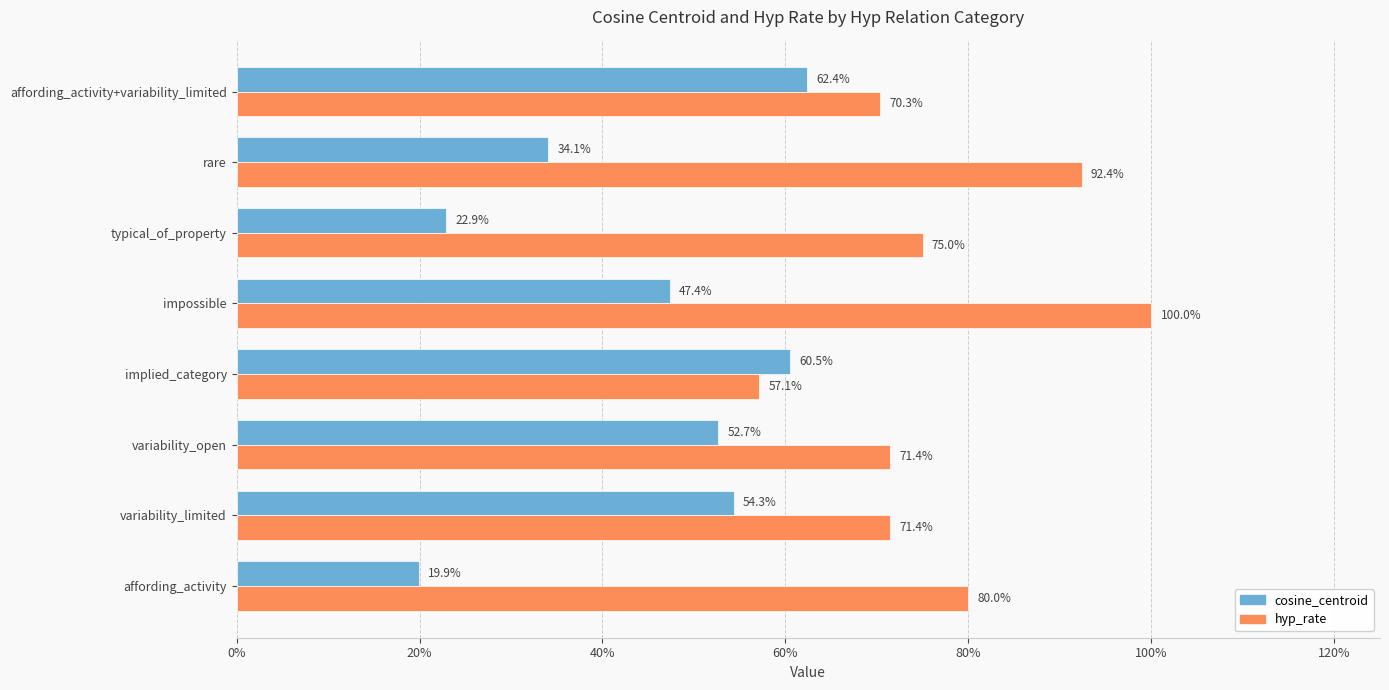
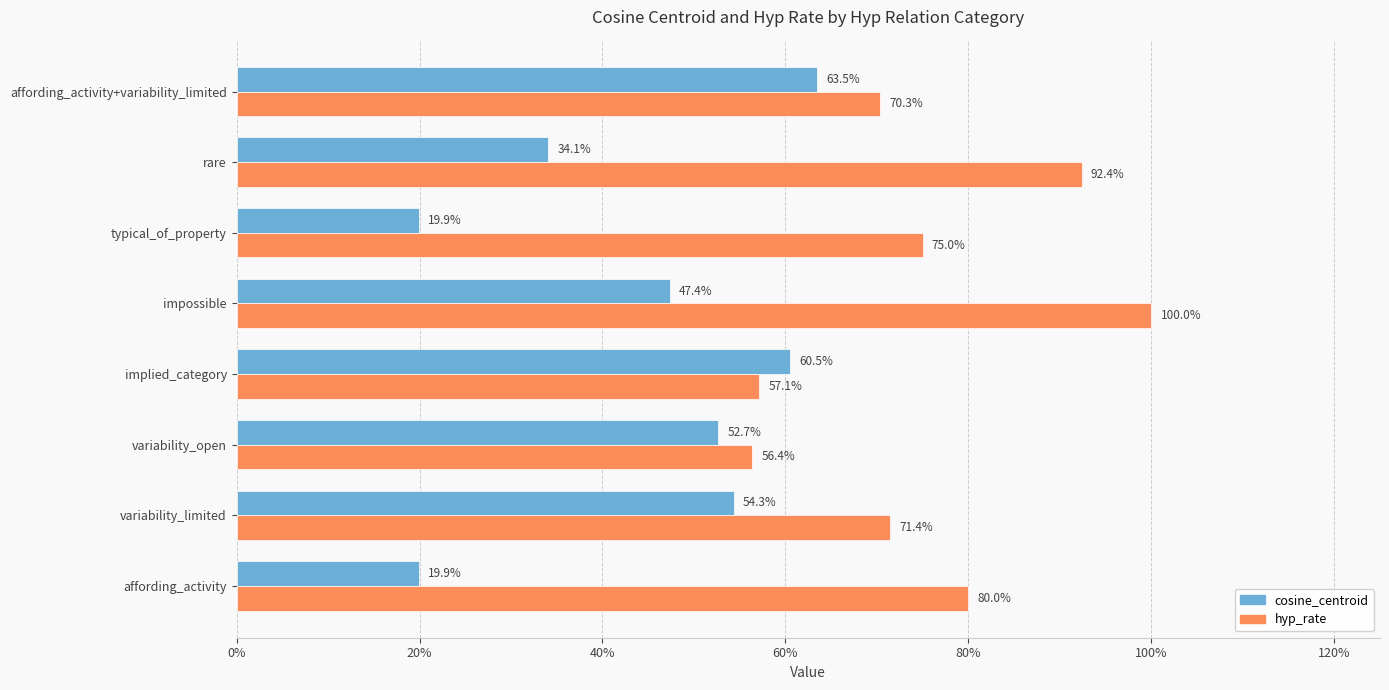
  {
    "cosine_centroid": {
-     "affording_activity+variability_limited": "62.4%",
+     "affording_activity+variability_limited": "63.5%",
      "rare": "34.1%",
-     "typical_of_property": "22.9%",
+     "typical_of_property": "19.9%",
      "impossible": "47.4%",
      "implied_category": "60.5%",
      "variability_open": "52.7%",
      "variability_limited": "54.3%",
      "affording_activity": "19.9%"
    },
    "hyp_rate": {
      "affording_activity+variability_limited": "70.3%",
      "rare": "92.4%",
      "typical_of_property": "75.0%",
      "impossible": "100.0%",
      "implied_category": "57.1%",
-     "variability_open": "71.4%",
+     "variability_open": "56.4%",
      "variability_limited": "71.4%",
      "affording_activity": "80.0%"
    }
  }
